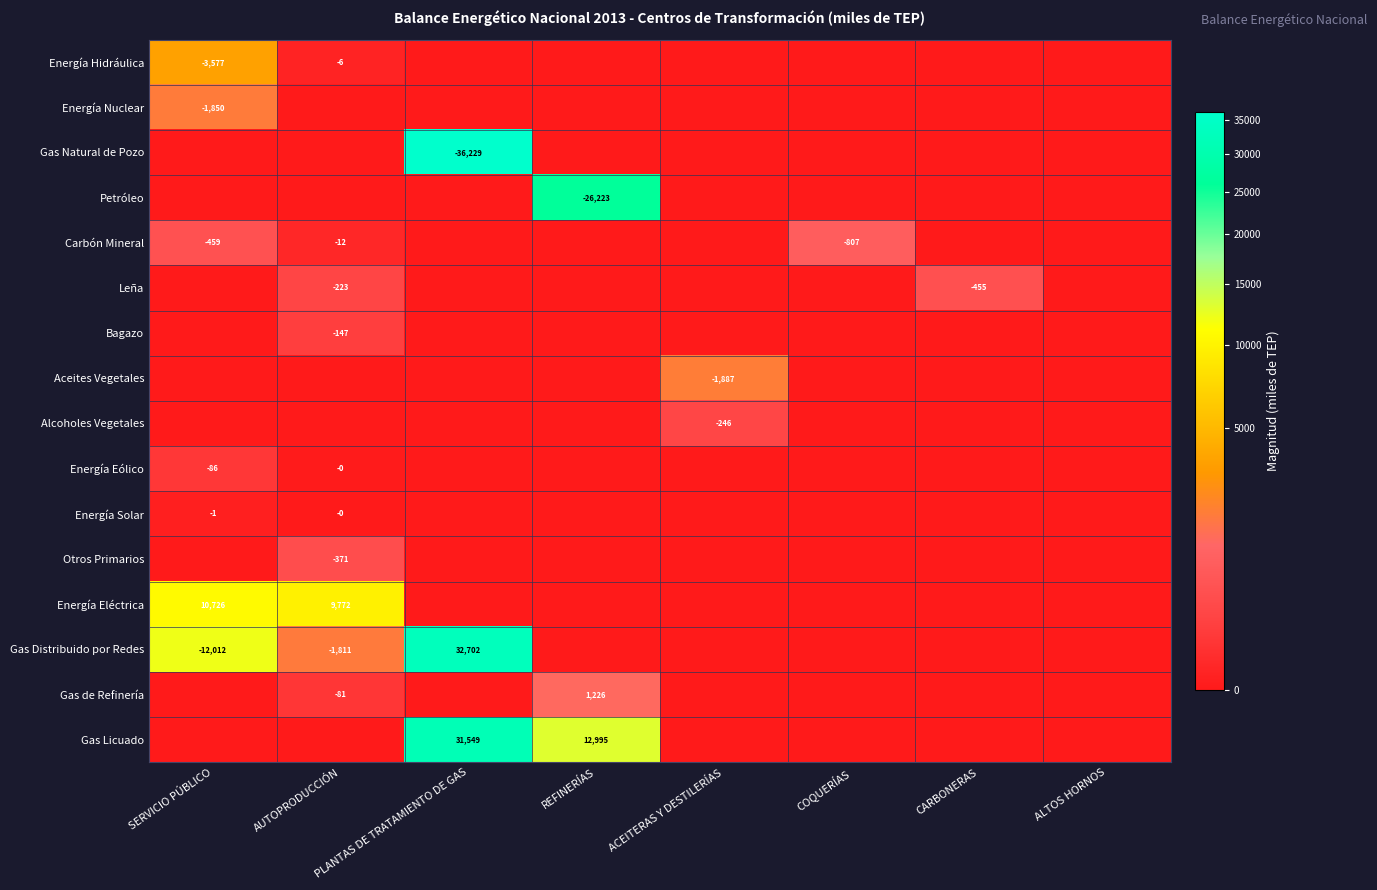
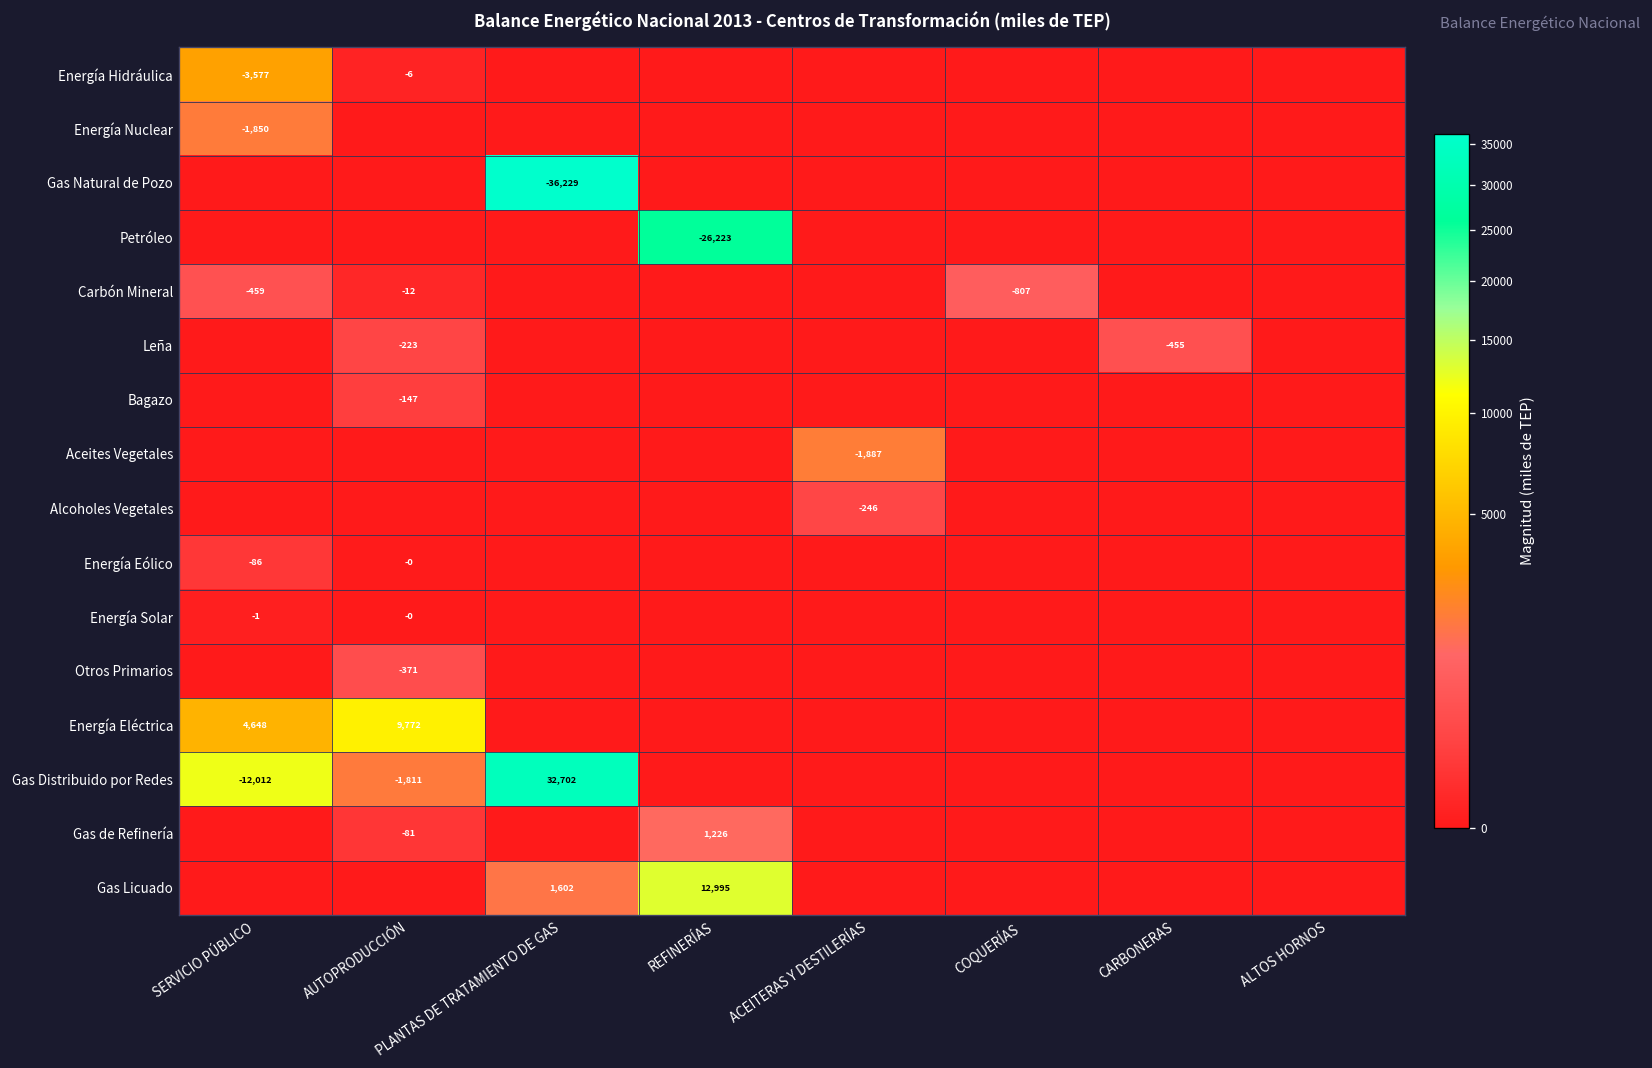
  {
    "Energía Hidráulica": {
      "SERVICIO PÚBLICO": "-3,577",
      "AUTOPRODUCCIÓN": "-6"
    },
    "Energía Nuclear": {
      "SERVICIO PÚBLICO": "-1,850"
    },
    "Gas Natural de Pozo": {
      "PLANTAS DE TRATAMIENTO DE GAS": "-36,229"
    },
    "Petróleo": {
      "REFINERÍAS": "-26,223"
    },
    "Carbón Mineral": {
      "SERVICIO PÚBLICO": "-459",
      "AUTOPRODUCCIÓN": "-12",
      "COQUERÍAS": "-807"
    },
    "Leña": {
      "AUTOPRODUCCIÓN": "-223",
      "CARBONERAS": "-455"
    },
    "Bagazo": {
      "AUTOPRODUCCIÓN": "-147"
    },
    "Aceites Vegetales": {
      "ACEITERAS Y DESTILERÍAS": "-1,887"
    },
    "Alcoholes Vegetales": {
      "ACEITERAS Y DESTILERÍAS": "-246"
    },
    "Energía Eólico": {
      "SERVICIO PÚBLICO": "-86",
      "AUTOPRODUCCIÓN": "-0"
    },
    "Energía Solar": {
      "SERVICIO PÚBLICO": "-1",
      "AUTOPRODUCCIÓN": "-0"
    },
    "Otros Primarios": {
      "AUTOPRODUCCIÓN": "-371"
    },
    "Energía Eléctrica": {
-     "SERVICIO PÚBLICO": "10,726",
+     "SERVICIO PÚBLICO": "4,648",
      "AUTOPRODUCCIÓN": "9,772"
    },
    "Gas Distribuido por Redes": {
      "SERVICIO PÚBLICO": "-12,012",
      "AUTOPRODUCCIÓN": "-1,811",
      "PLANTAS DE TRATAMIENTO DE GAS": "32,702"
    },
    "Gas de Refinería": {
      "AUTOPRODUCCIÓN": "-81",
      "REFINERÍAS": "1,226"
    },
    "Gas Licuado": {
-     "PLANTAS DE TRATAMIENTO DE GAS": "31,549",
+     "PLANTAS DE TRATAMIENTO DE GAS": "1,602",
      "REFINERÍAS": "12,995"
    }
  }
